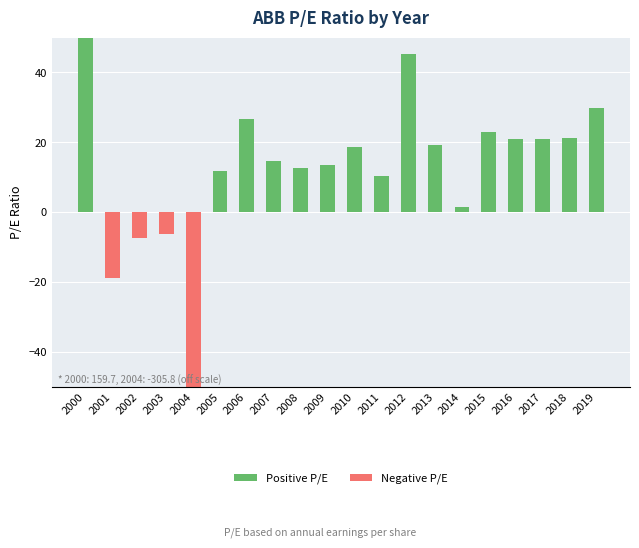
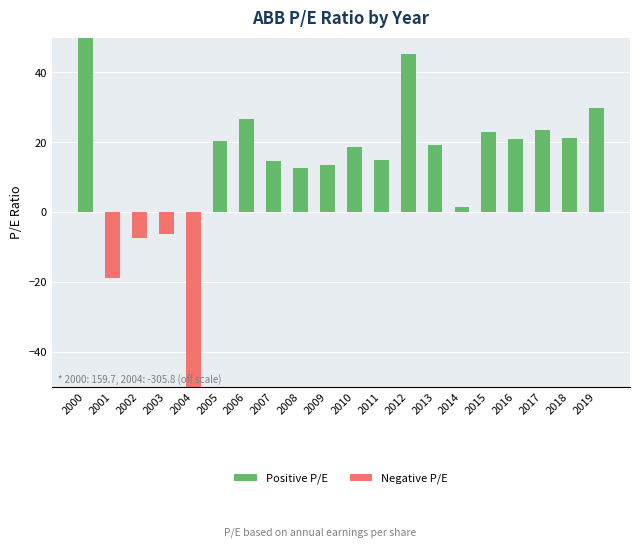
  {
    "2001": -19,
    "2002": -7,
    "2003": -6,
-   "2005": 12,
+   "2005": 20,
    "2006": 27,
    "2007": 15,
    "2008": 13,
    "2009": 14,
    "2010": 19,
-   "2011": 10,
+   "2011": 15,
    "2012": 45,
    "2013": 19,
    "2014": 1,
    "2015": 23,
    "2016": 21,
-   "2017": 21,
+   "2017": 24,
    "2018": 21,
    "2019": 30
  }
